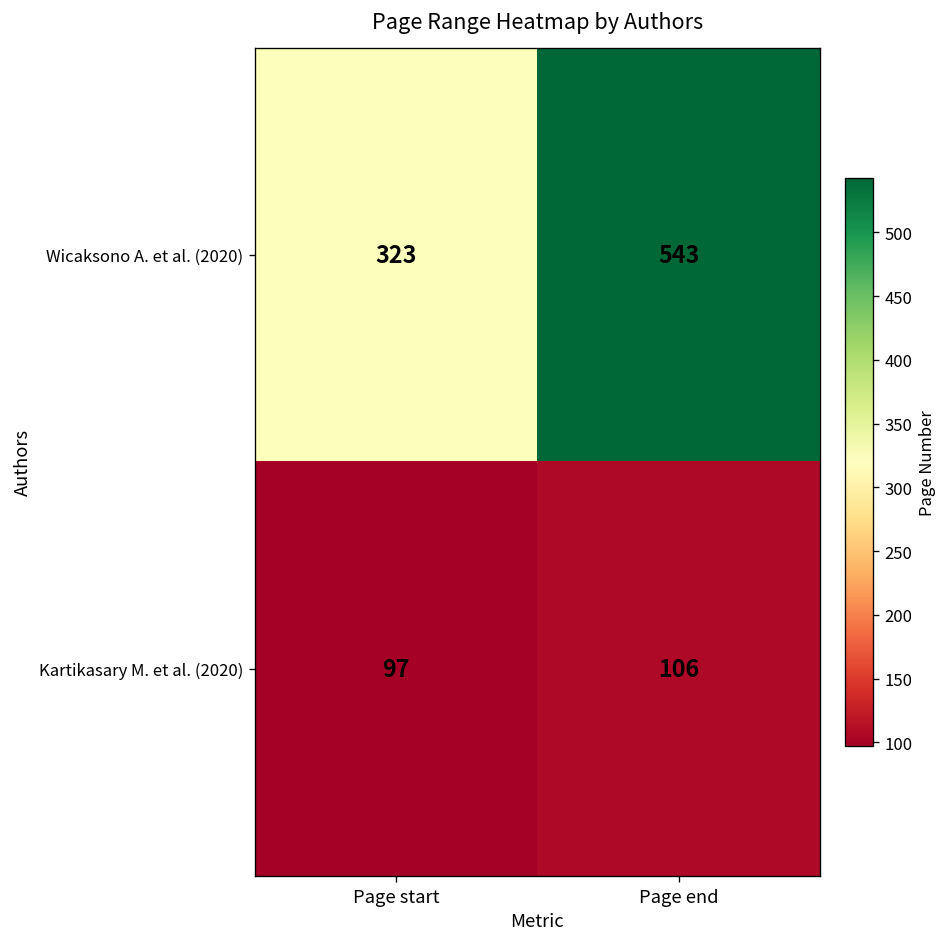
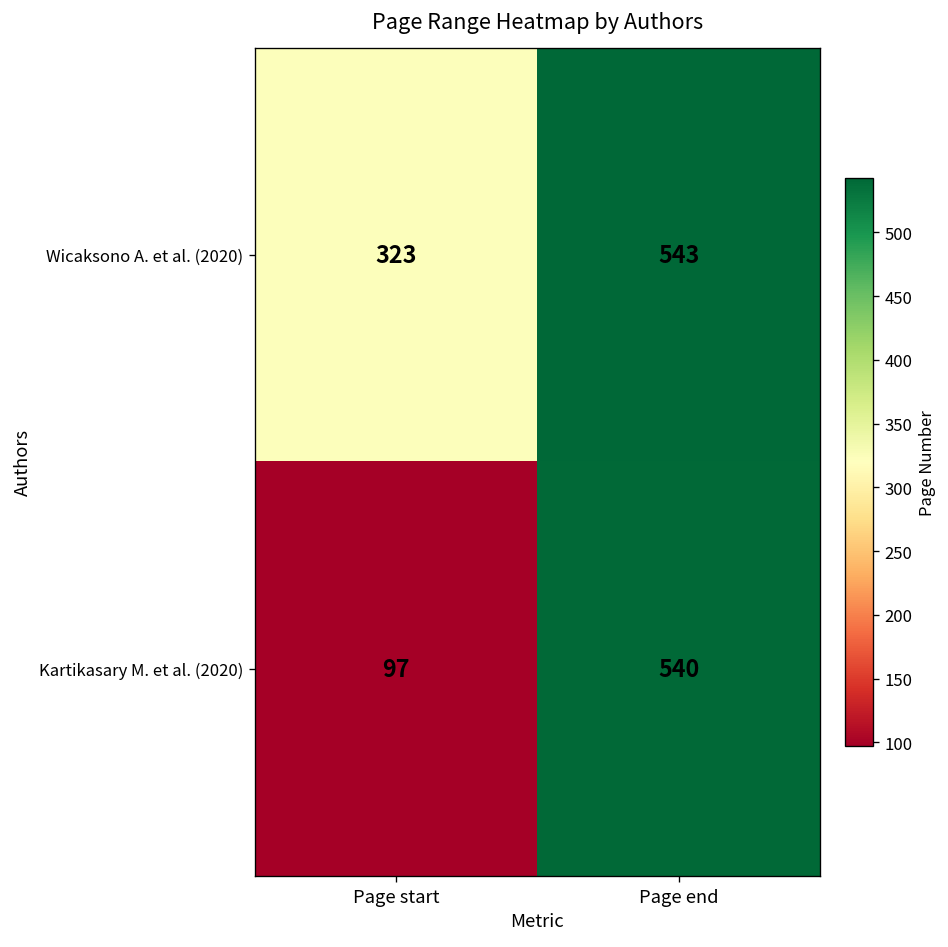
  {
    "Wicaksono A. et al. (2020)": {
      "Page start": 323,
      "Page end": 543
    },
    "Kartikasary M. et al. (2020)": {
      "Page start": 97,
-     "Page end": 106
+     "Page end": 540
    }
  }
